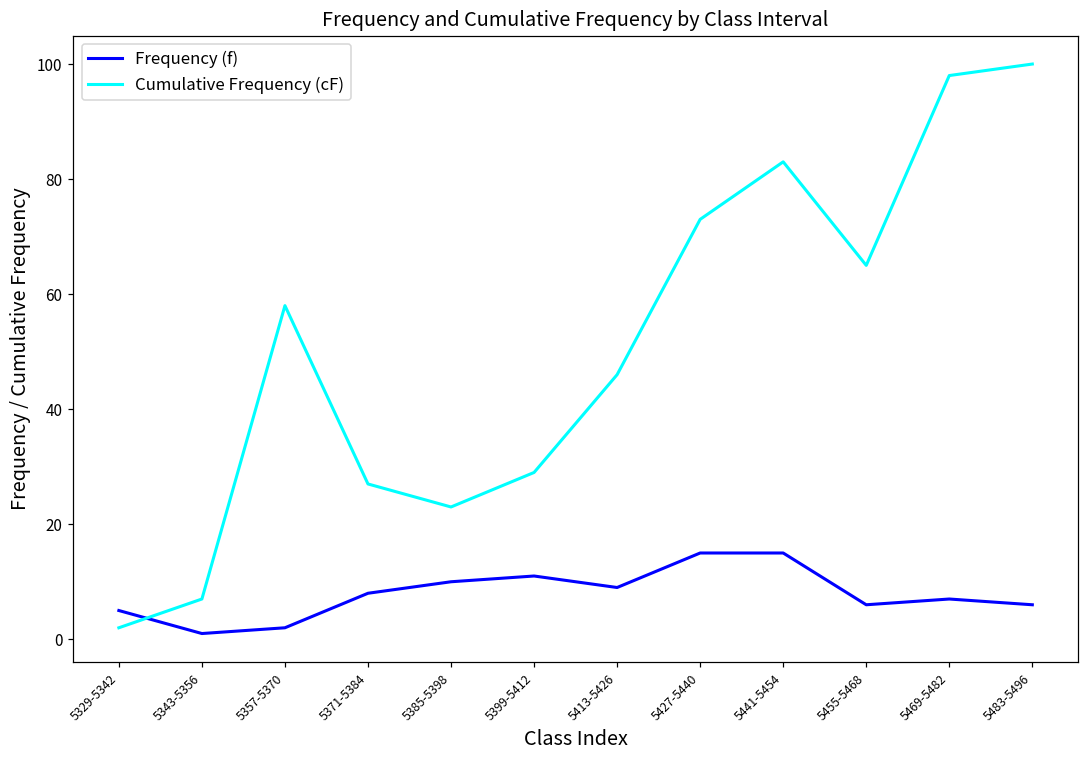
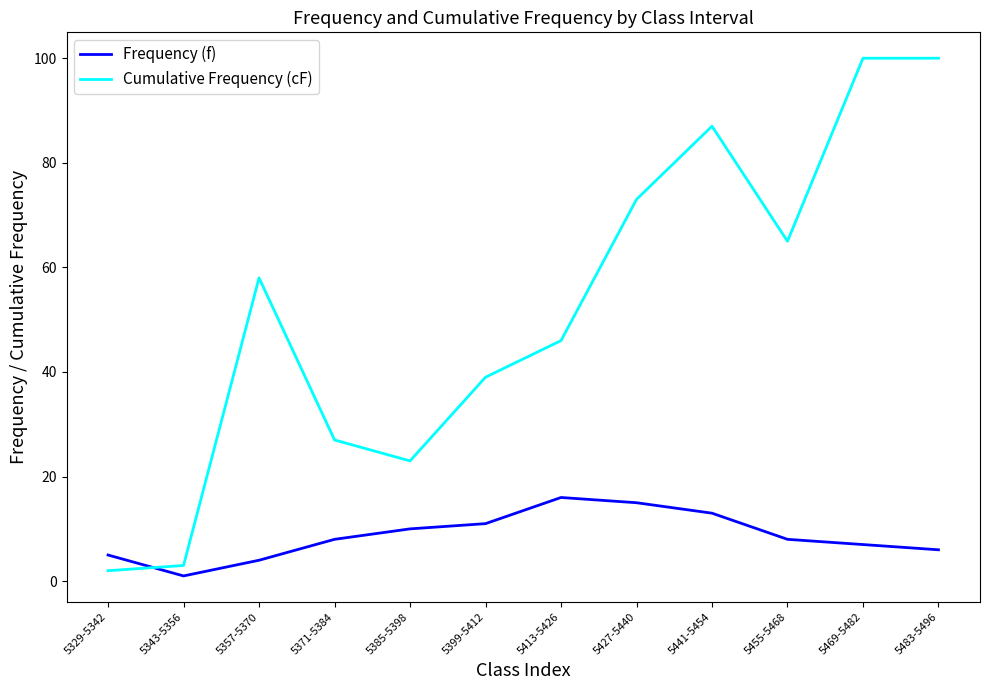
  {
    "Frequency (f)": {
      "5329-5342": 5,
      "5343-5356": 1,
-     "5357-5370": 2,
+     "5357-5370": 4,
      "5371-5384": 8,
      "5385-5398": 10,
      "5399-5412": 11,
-     "5413-5426": 9,
+     "5413-5426": 16,
      "5427-5440": 15,
-     "5441-5454": 15,
-     "5455-5468": 6,
+     "5441-5454": 13,
+     "5455-5468": 8,
      "5469-5482": 7,
      "5483-5496": 6
    },
    "Cumulative Frequency (cF)": {
      "5329-5342": 2,
-     "5343-5356": 7,
+     "5343-5356": 3,
      "5357-5370": 58,
      "5371-5384": 27,
      "5385-5398": 23,
-     "5399-5412": 29,
+     "5399-5412": 39,
      "5413-5426": 46,
      "5427-5440": 73,
-     "5441-5454": 83,
+     "5441-5454": 87,
      "5455-5468": 65,
-     "5469-5482": 98,
+     "5469-5482": 100,
      "5483-5496": 100
    }
  }
